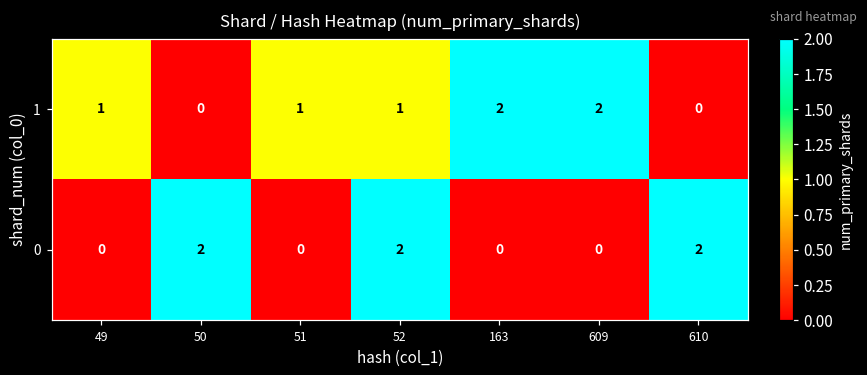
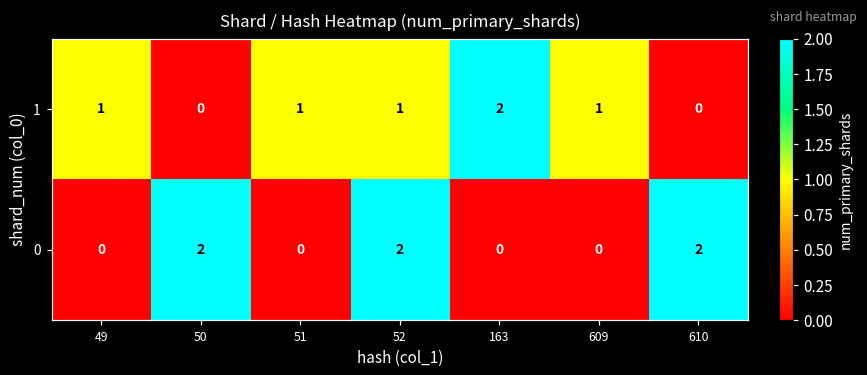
  {
    "1": {
      "49": 1,
      "50": 0,
      "51": 1,
      "52": 1,
      "163": 2,
-     "609": 2,
+     "609": 1,
      "610": 0
    },
    "0": {
      "49": 0,
      "50": 2,
      "51": 0,
      "52": 2,
      "163": 0,
      "609": 0,
      "610": 2
    }
  }
